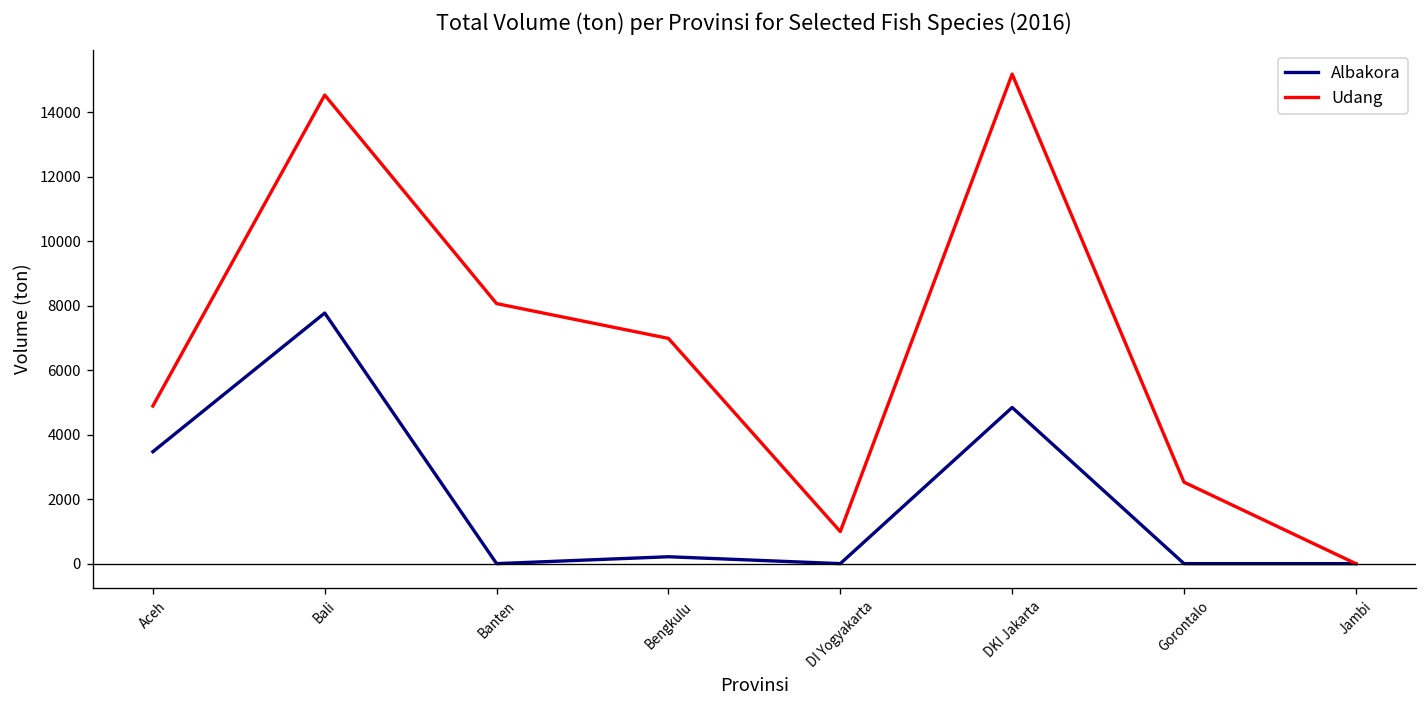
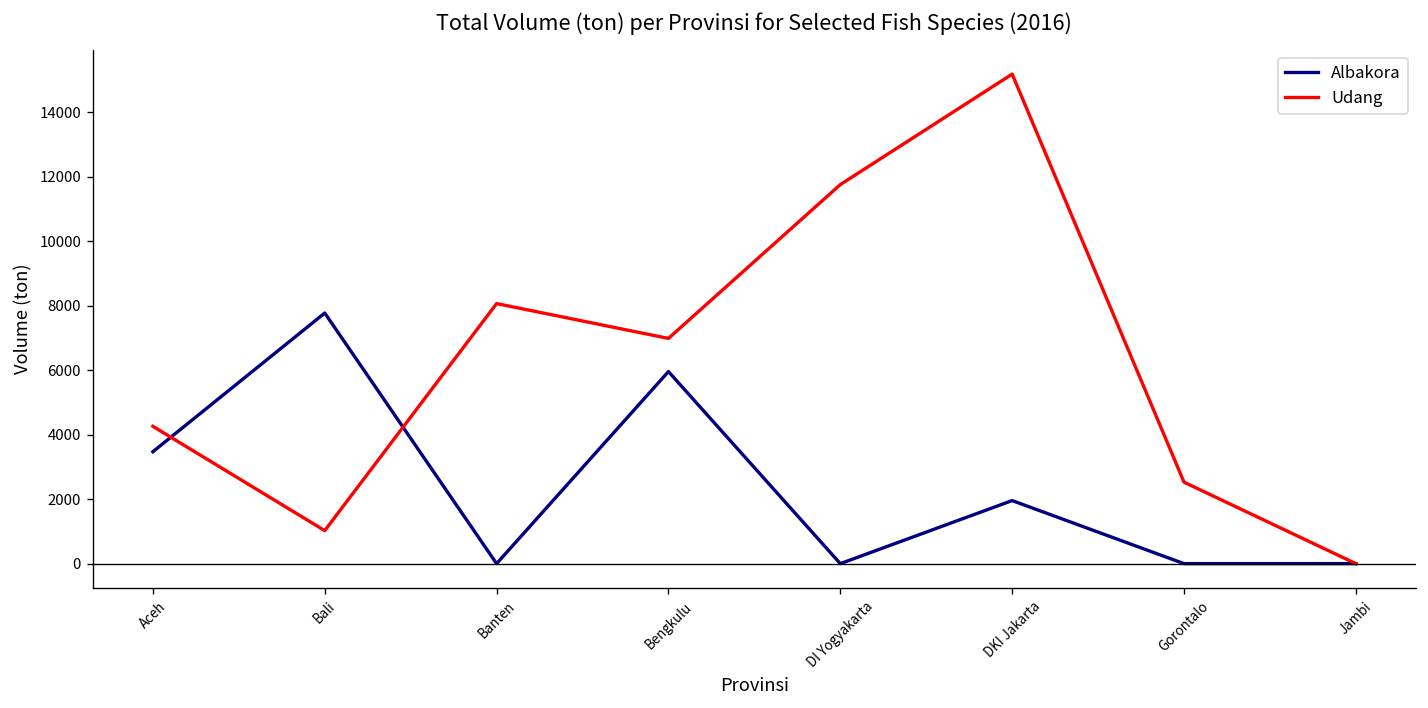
  {
    "Albakora": {
      "Aceh": 3500,
      "Bali": 7800,
      "Banten": 0,
-     "Bengkulu": 200,
+     "Bengkulu": 6000,
      "DI Yogyakarta": 0,
-     "DKI Jakarta": 4800,
+     "DKI Jakarta": 2000,
      "Gorontalo": 0
    },
    "Udang": {
-     "Aceh": 4900,
-     "Bali": 14500,
+     "Aceh": 4300,
+     "Bali": 1000,
      "Banten": 8100,
      "Bengkulu": 7000,
-     "DI Yogyakarta": 1000,
+     "DI Yogyakarta": 11800,
      "DKI Jakarta": 15200,
      "Gorontalo": 2500
    }
  }
